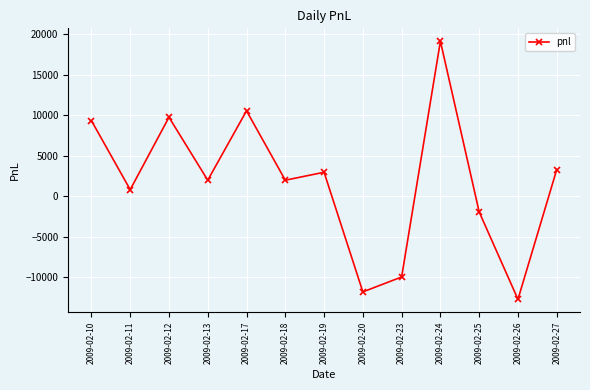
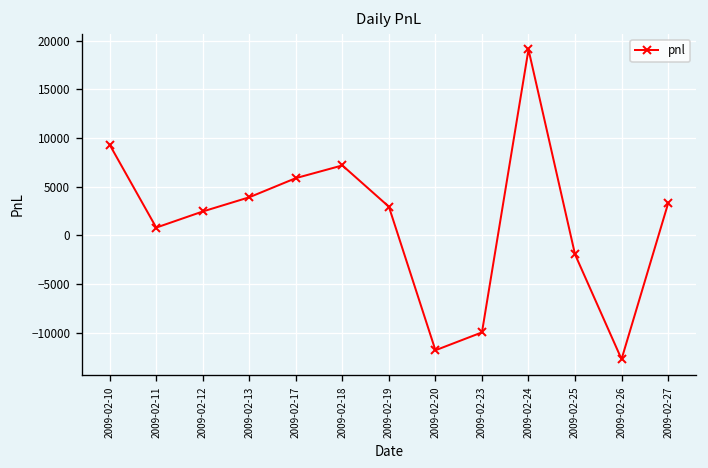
  {
    "2009-02-10": 9000,
    "2009-02-11": 1000,
-   "2009-02-12": 10000,
-   "2009-02-13": 2000,
-   "2009-02-17": 11000,
-   "2009-02-18": 2000,
+   "2009-02-12": 2000,
+   "2009-02-13": 4000,
+   "2009-02-17": 6000,
+   "2009-02-18": 7000,
    "2009-02-19": 3000,
    "2009-02-20": -12000,
    "2009-02-23": -10000,
    "2009-02-24": 19000,
    "2009-02-25": -2000,
    "2009-02-26": -13000,
    "2009-02-27": 3000
  }
